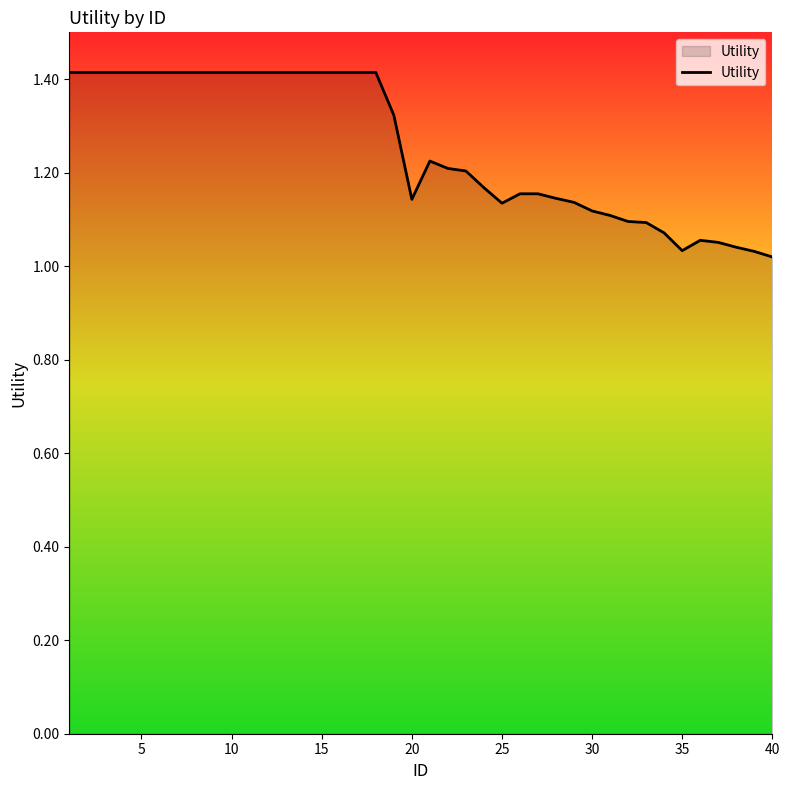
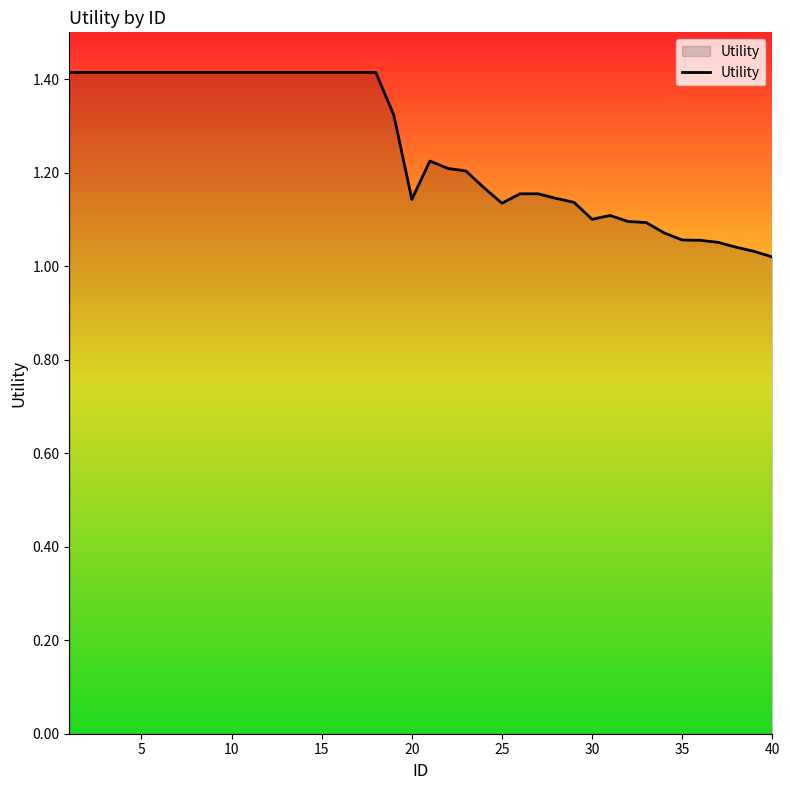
  {
    "5": 1.41,
    "10": 1.41,
    "15": 1.41,
    "20": 1.14,
    "25": 1.13,
-   "30": 1.12,
-   "35": 1.03,
+   "30": 1.10,
+   "35": 1.06,
    "40": 1.02
  }
